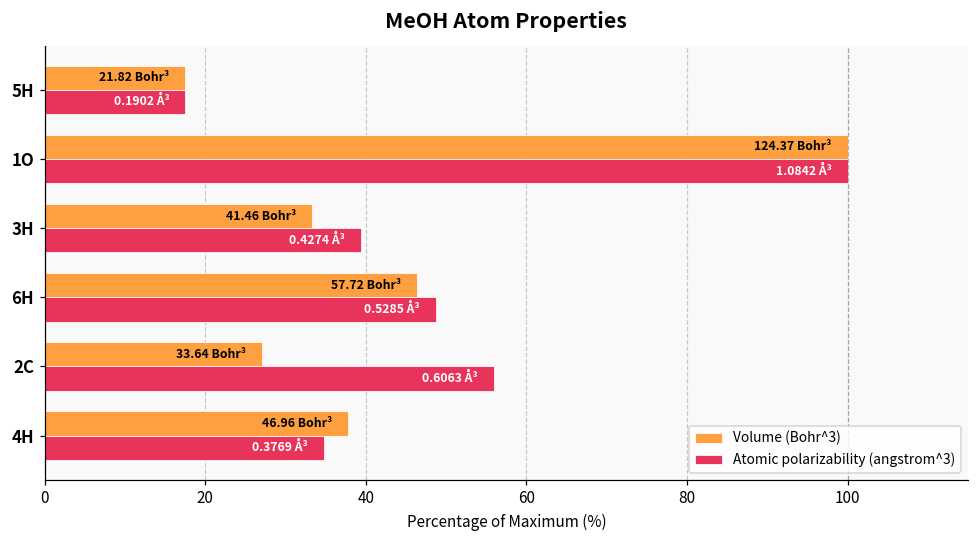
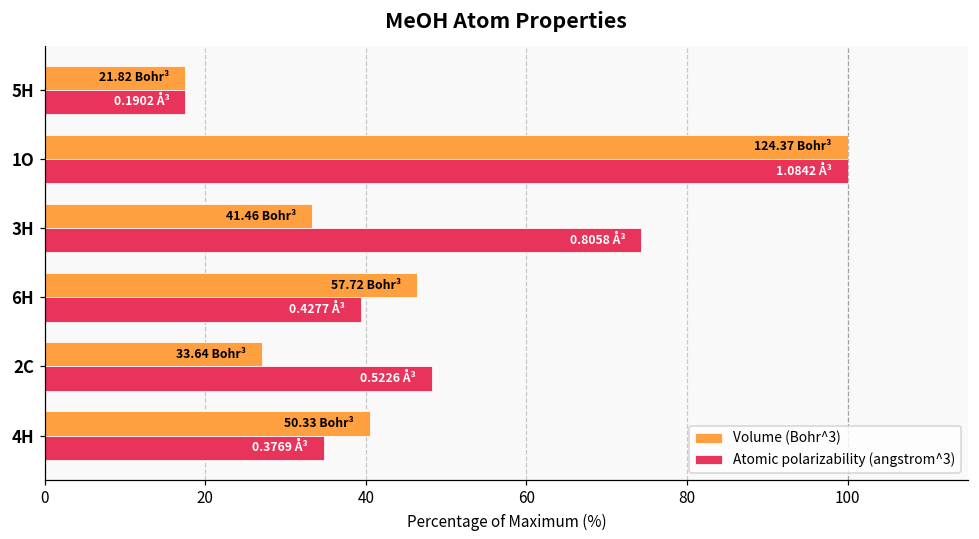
  {
    "Volume (Bohr^3)": {
-     "4H": 46.96
+     "4H": 50.33
    },
    "Atomic polarizability (angstrom^3)": {
-     "3H": 0.4274,
-     "6H": 0.5285,
-     "2C": 0.6063
+     "3H": 0.8058,
+     "6H": 0.4277,
+     "2C": 0.5226
    }
  }
